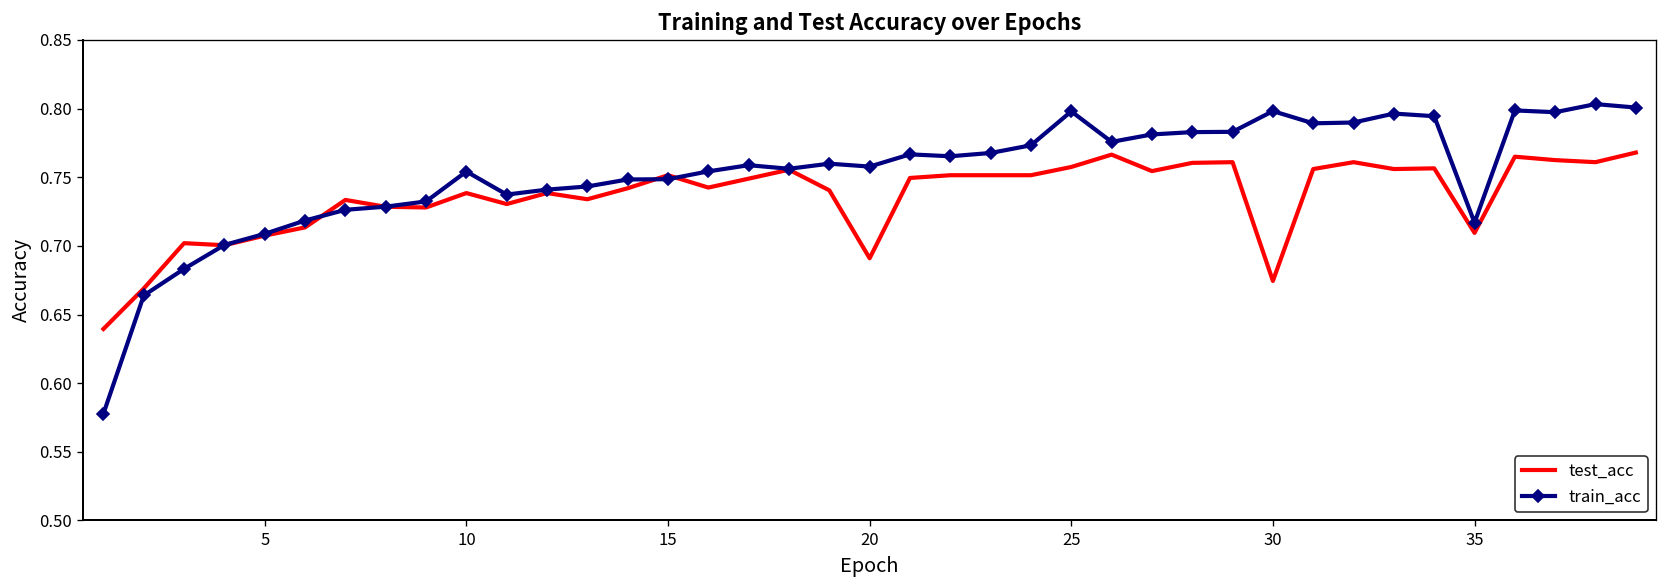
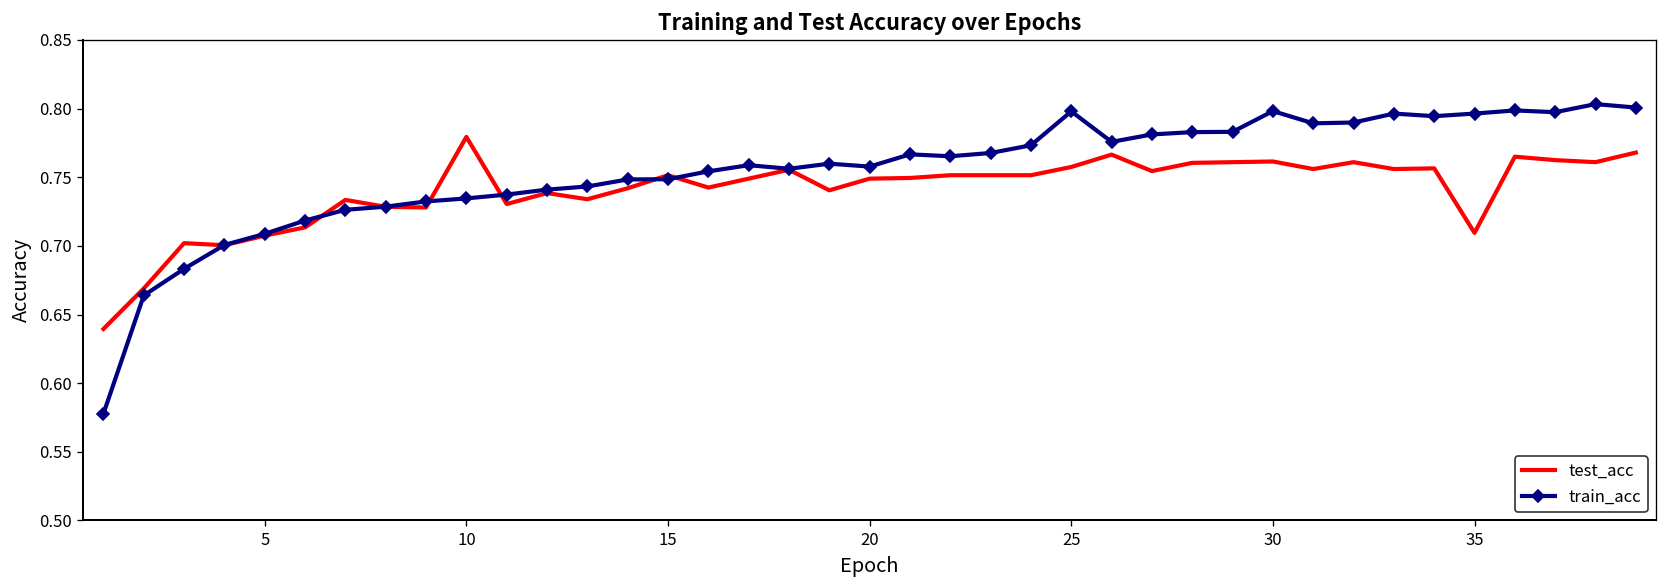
  {
    "test_acc": {
-     "10": 0.739,
+     "10": 0.779,
      "15": 0.752,
-     "20": 0.691,
+     "20": 0.749,
      "25": 0.758,
-     "30": 0.675,
+     "30": 0.762,
      "35": 0.710
    },
    "train_acc": {
-     "10": 0.754,
+     "10": 0.735,
      "15": 0.749,
      "20": 0.758,
      "25": 0.798,
      "30": 0.798,
-     "35": 0.717
+     "35": 0.796
    }
  }
